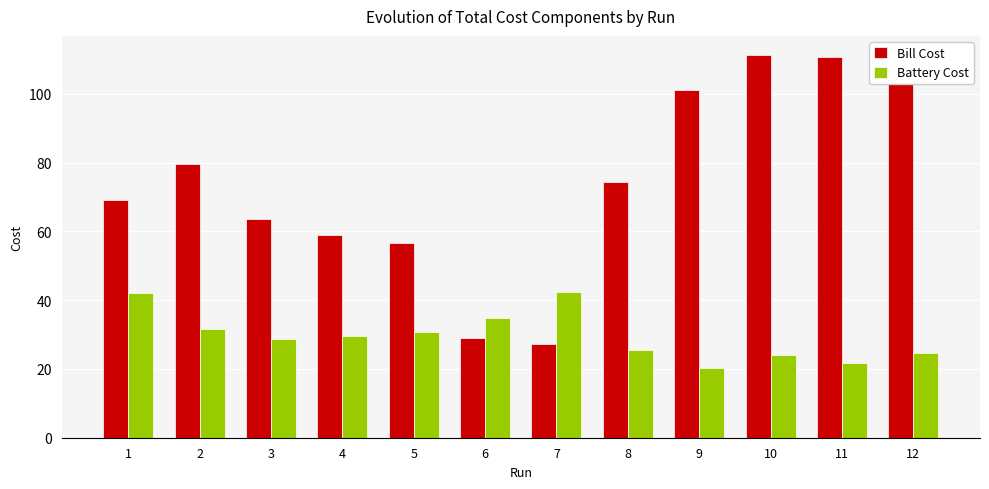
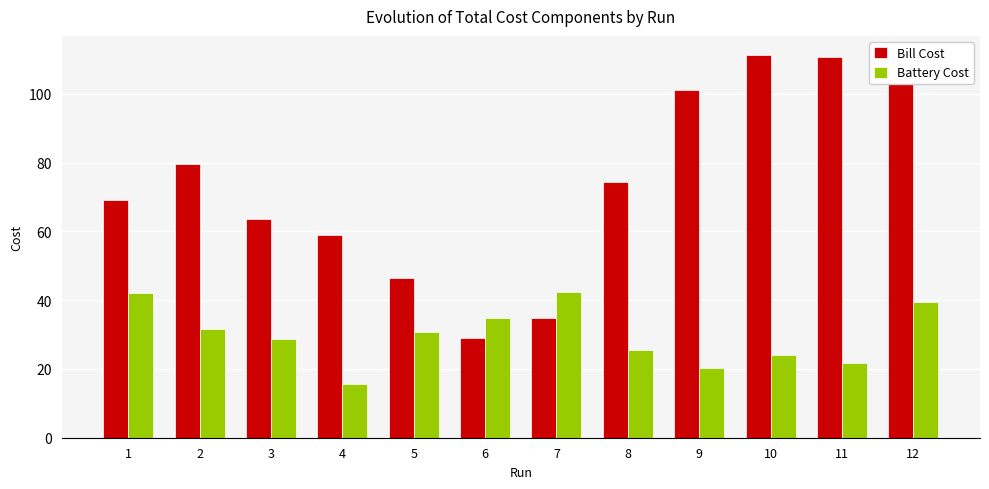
  {
    "Bill Cost": {
      "1": 69,
      "2": 80,
      "3": 64,
      "4": 59,
-     "5": 57,
+     "5": 47,
      "6": 29,
-     "7": 27,
+     "7": 35,
      "8": 74,
      "9": 101,
      "10": 111,
      "11": 111
    },
    "Battery Cost": {
      "1": 42,
      "2": 32,
      "3": 29,
-     "4": 30,
+     "4": 16,
      "5": 31,
      "6": 35,
      "7": 42,
      "8": 26,
      "9": 20,
      "10": 24,
      "11": 22,
-     "12": 25
+     "12": 40
    }
  }
